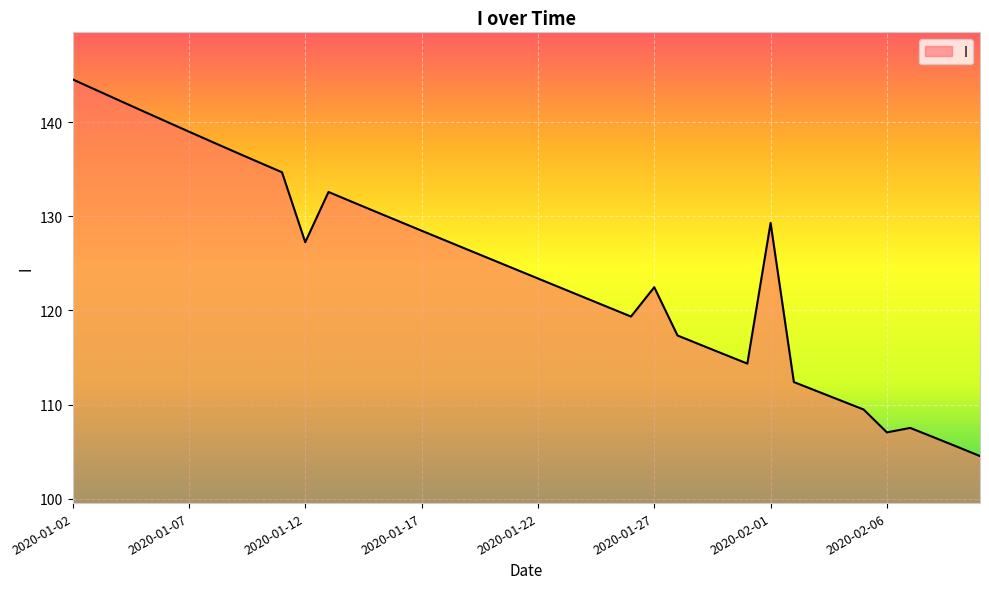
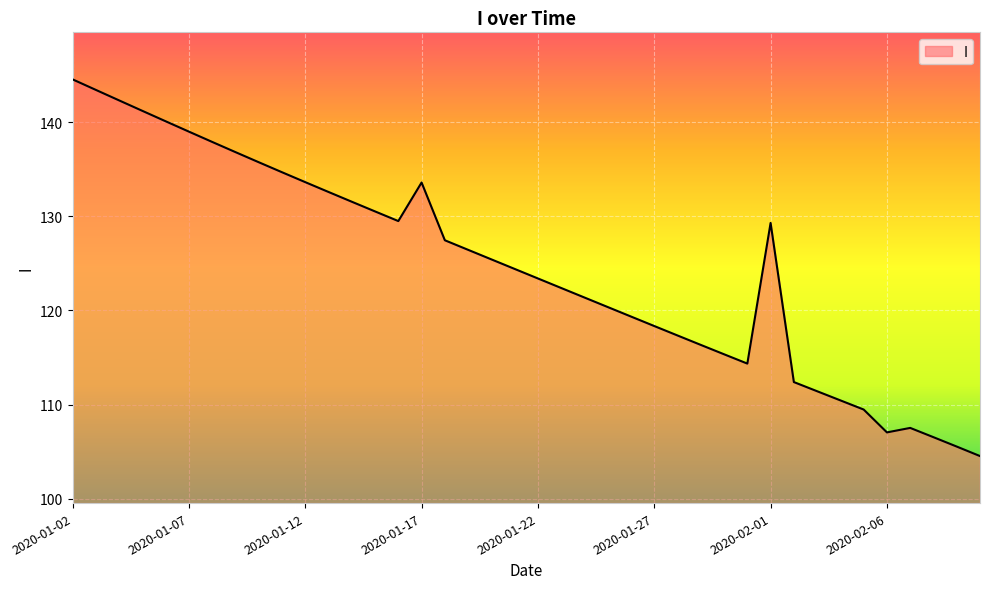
  {
    "2020-01-02": 145,
    "2020-01-07": 139,
-   "2020-01-12": 127,
-   "2020-01-17": 128,
+   "2020-01-12": 134,
+   "2020-01-17": 134,
    "2020-01-22": 123,
-   "2020-01-27": 122,
+   "2020-01-27": 118,
    "2020-02-01": 129,
    "2020-02-06": 107
  }
